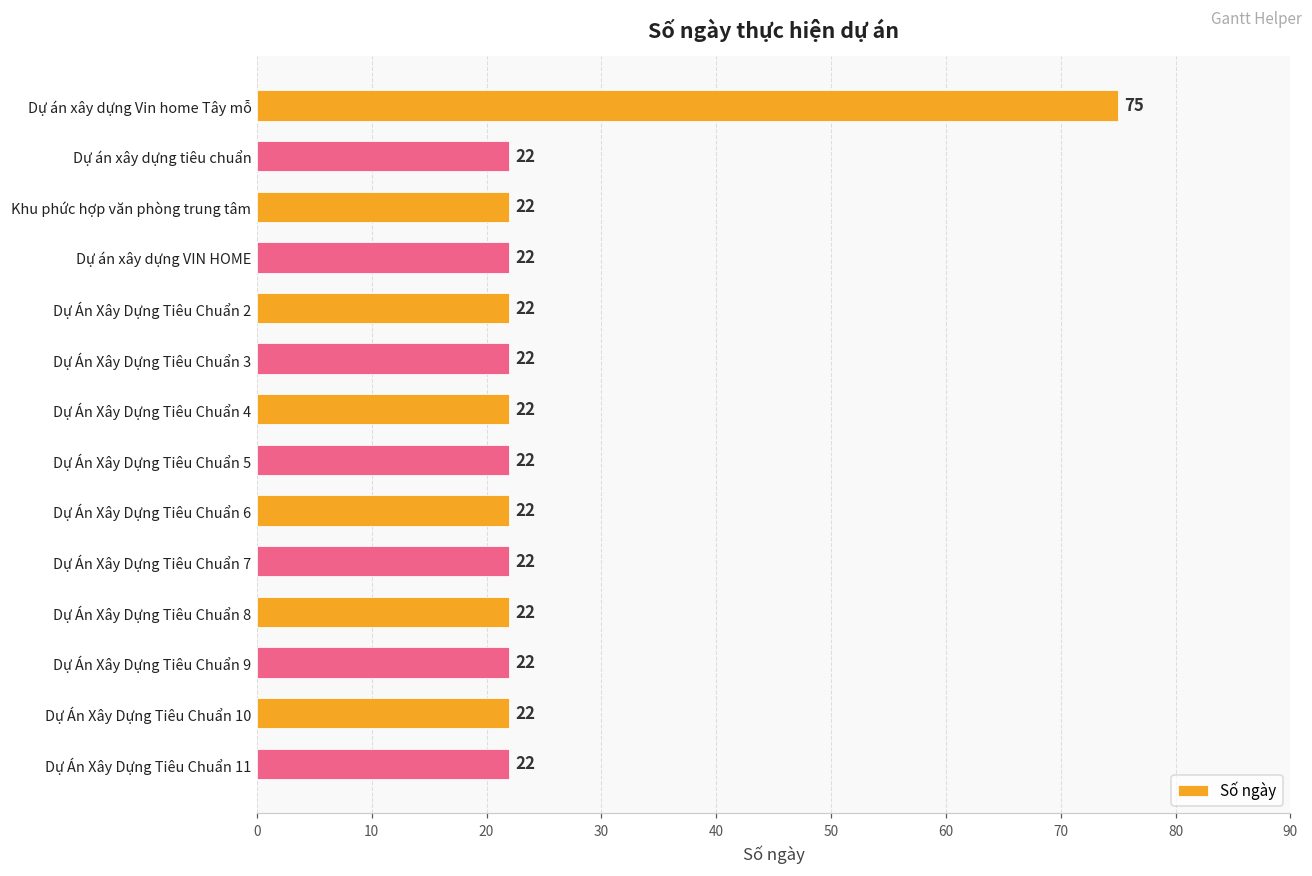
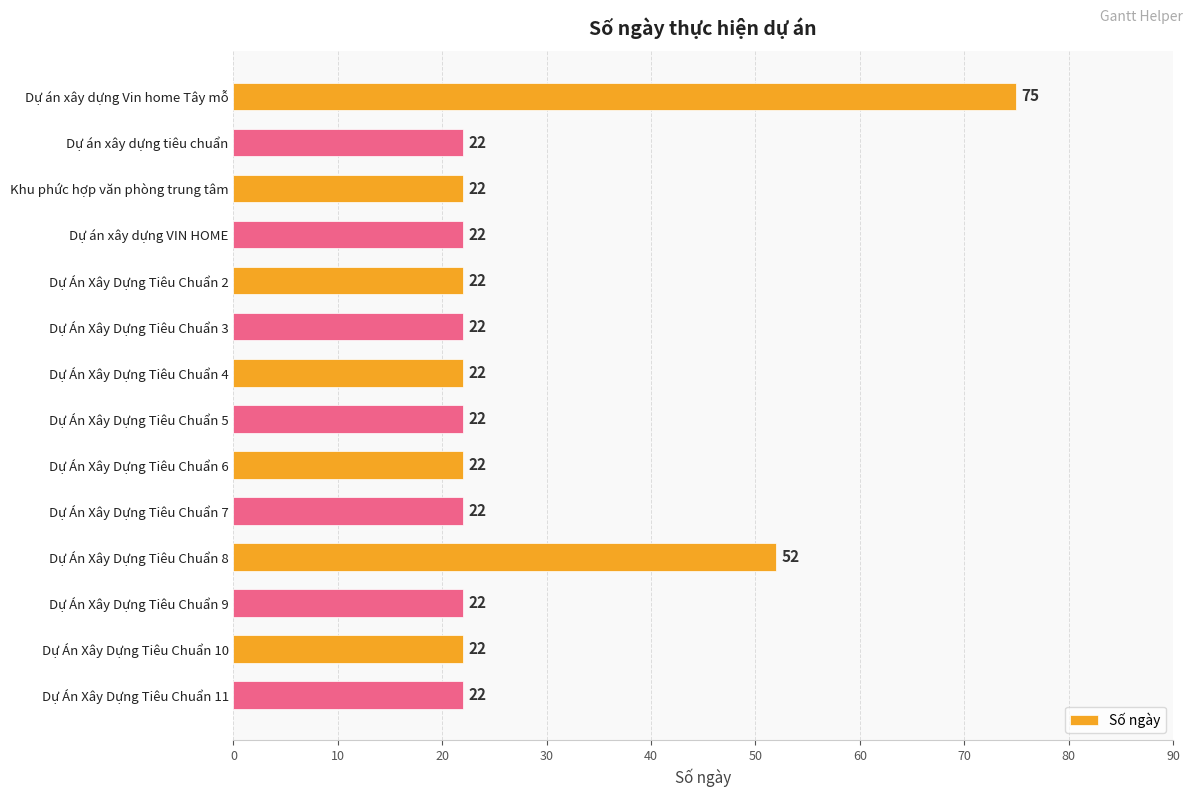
  {
    "Dự án xây dựng Vin home Tây mỗ": 75,
    "Dự án xây dựng tiêu chuẩn": 22,
    "Khu phức hợp văn phòng trung tâm": 22,
    "Dự án xây dựng VIN HOME": 22,
    "Dự Án Xây Dựng Tiêu Chuẩn 2": 22,
    "Dự Án Xây Dựng Tiêu Chuẩn 3": 22,
    "Dự Án Xây Dựng Tiêu Chuẩn 4": 22,
    "Dự Án Xây Dựng Tiêu Chuẩn 5": 22,
    "Dự Án Xây Dựng Tiêu Chuẩn 6": 22,
    "Dự Án Xây Dựng Tiêu Chuẩn 7": 22,
-   "Dự Án Xây Dựng Tiêu Chuẩn 8": 22,
+   "Dự Án Xây Dựng Tiêu Chuẩn 8": 52,
    "Dự Án Xây Dựng Tiêu Chuẩn 9": 22,
    "Dự Án Xây Dựng Tiêu Chuẩn 10": 22,
    "Dự Án Xây Dựng Tiêu Chuẩn 11": 22
  }
